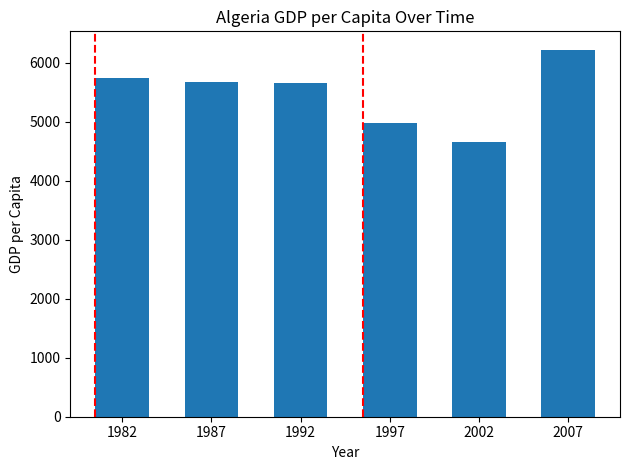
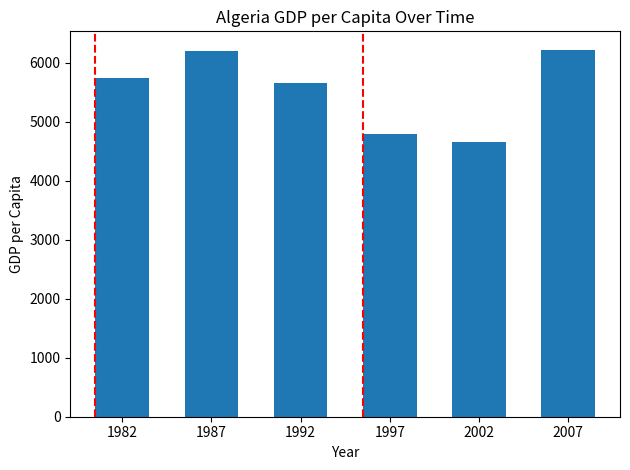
  {
    "1982": 5700,
-   "1987": 5700,
+   "1987": 6200,
    "1992": 5700,
-   "1997": 5000,
+   "1997": 4800,
    "2002": 4700,
    "2007": 6200
  }
